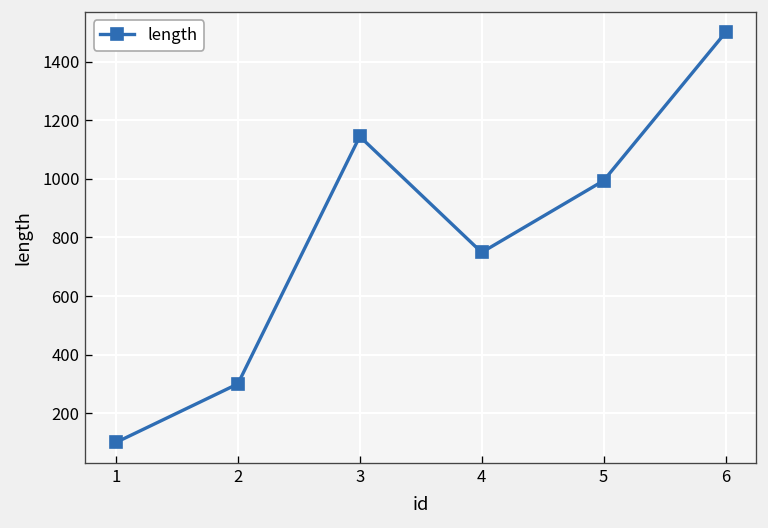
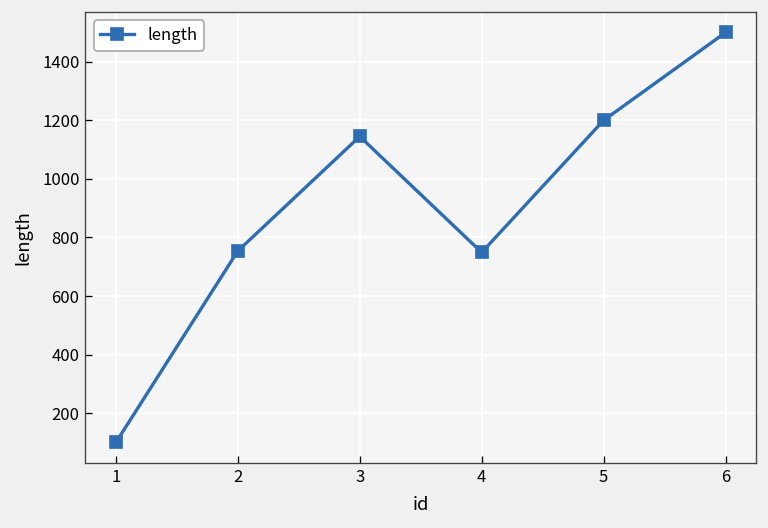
  {
    "1": 100,
-   "2": 300,
+   "2": 750,
    "3": 1150,
    "4": 750,
-   "5": 990,
+   "5": 1200,
    "6": 1500
  }
